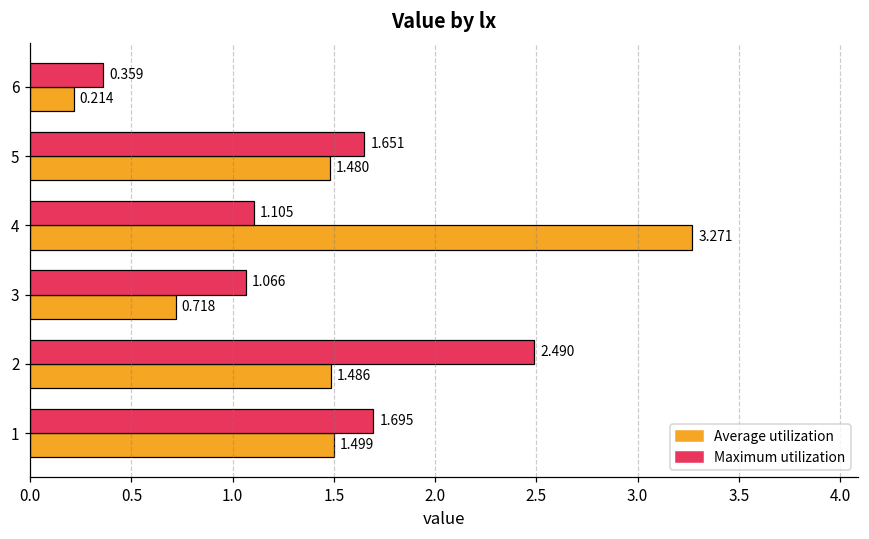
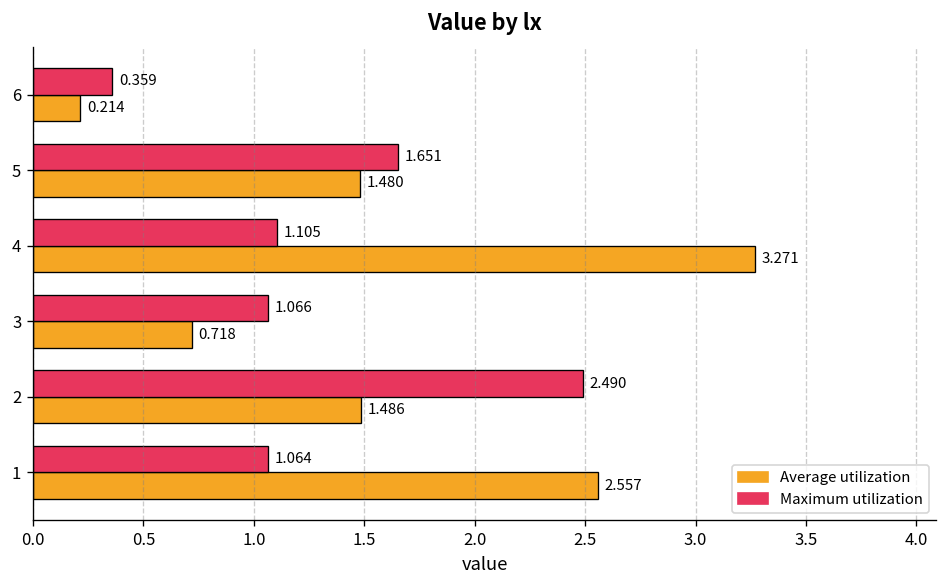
  {
    "Average utilization": {
      "6": 0.214,
      "5": 1.480,
      "4": 3.271,
      "3": 0.718,
      "2": 1.486,
-     "1": 1.499
+     "1": 2.557
    },
    "Maximum utilization": {
      "6": 0.359,
      "5": 1.651,
      "4": 1.105,
      "3": 1.066,
      "2": 2.490,
-     "1": 1.695
+     "1": 1.064
    }
  }
